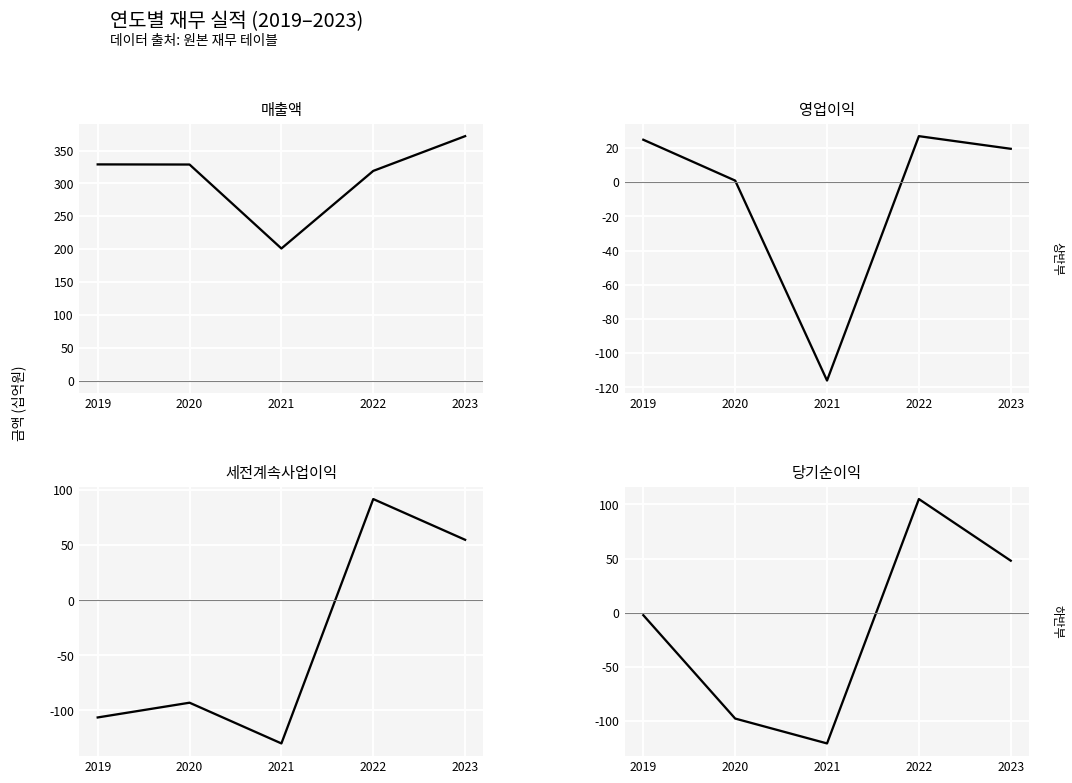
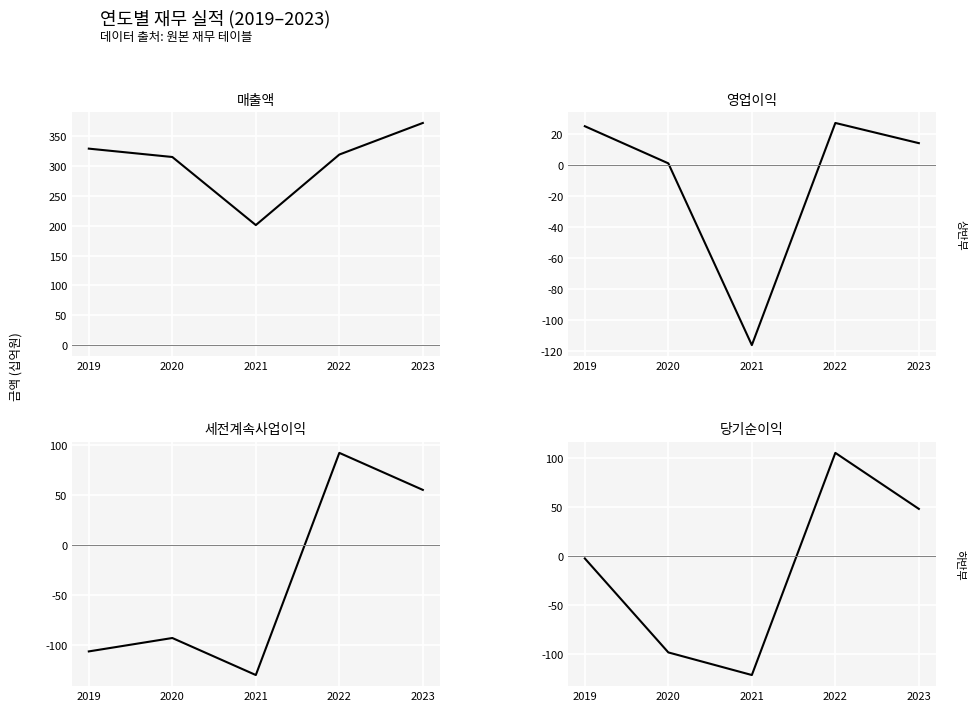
  {
    "매출액": {
      "2019": 330,
-     "2020": 330,
+     "2020": 320,
      "2021": 200,
      "2022": 320,
      "2023": 370
    },
    "영업이익": {
      "2019": 25,
      "2020": 1,
      "2021": -116,
      "2022": 27,
-     "2023": 20
+     "2023": 14
    },
    "세전계속사업이익": {
      "2019": -106,
      "2020": -93,
      "2021": -130,
      "2022": 92,
      "2023": 55
    },
    "당기순이익": {
      "2019": 0,
      "2020": -100,
      "2021": -120,
      "2022": 110,
      "2023": 50
    }
  }
